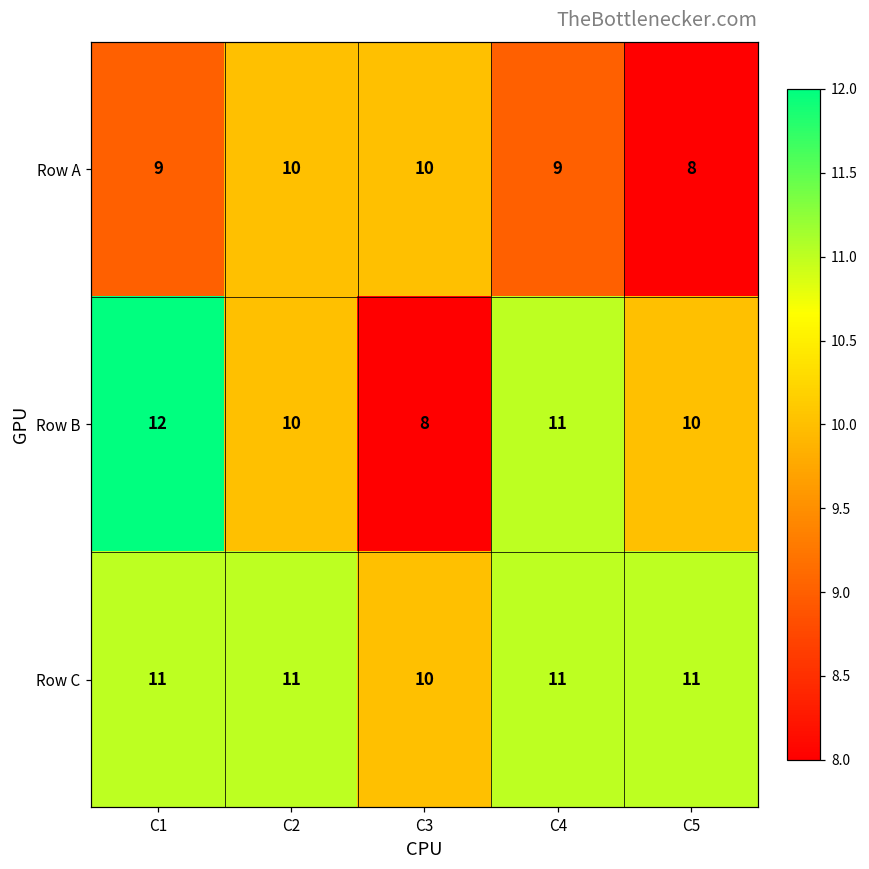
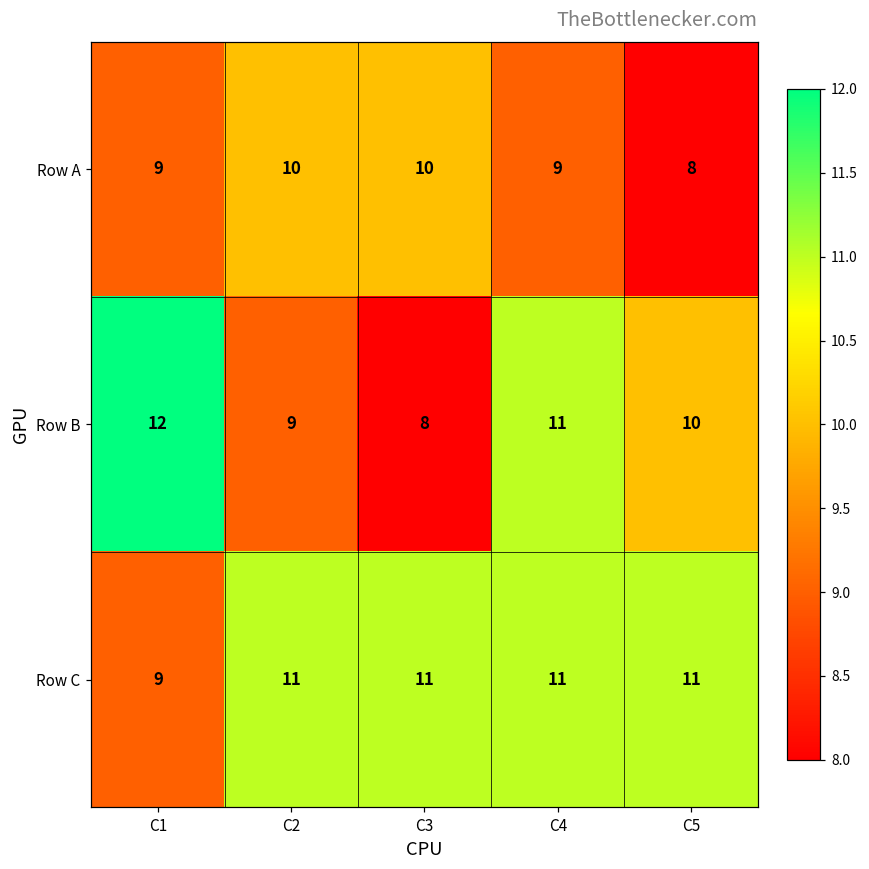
  {
    "Row A": {
      "C1": 9,
      "C2": 10,
      "C3": 10,
      "C4": 9,
      "C5": 8
    },
    "Row B": {
      "C1": 12,
-     "C2": 10,
+     "C2": 9,
      "C3": 8,
      "C4": 11,
      "C5": 10
    },
    "Row C": {
-     "C1": 11,
+     "C1": 9,
      "C2": 11,
-     "C3": 10,
+     "C3": 11,
      "C4": 11,
      "C5": 11
    }
  }
